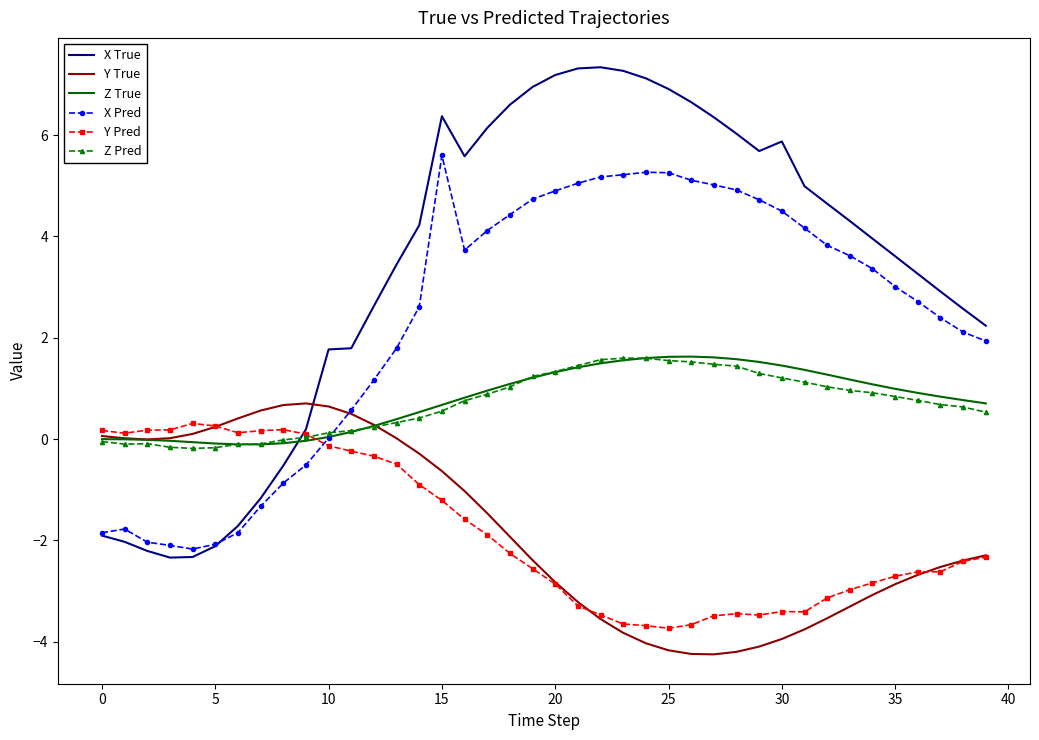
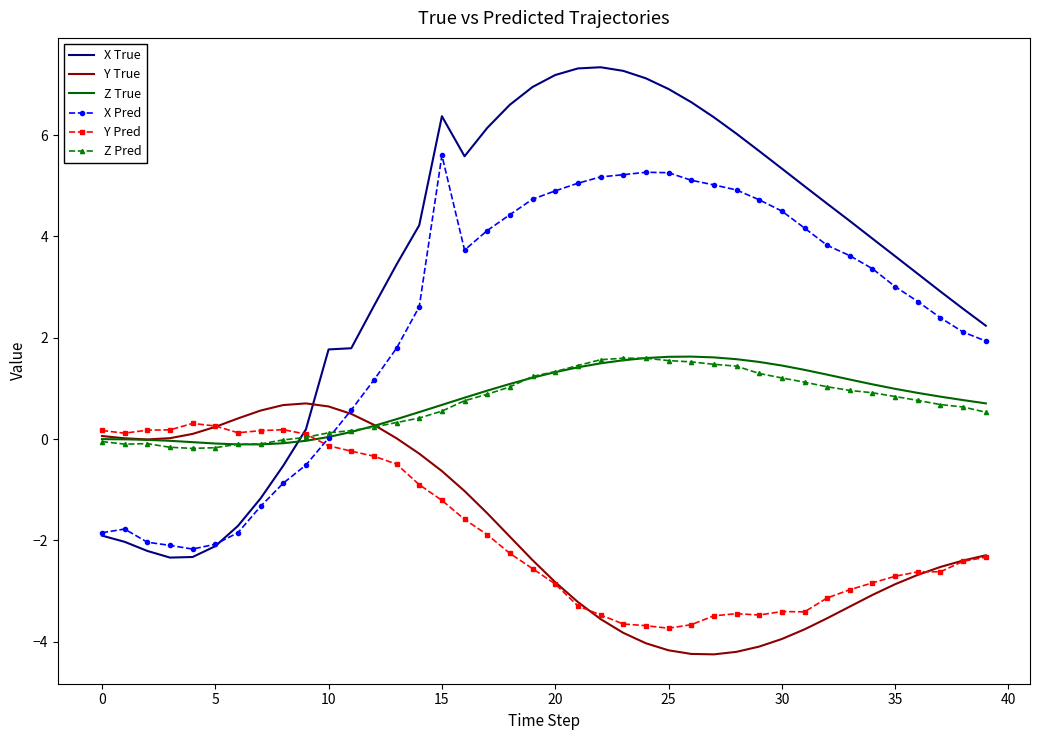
  {
    "X True": {
      "0": -1.9,
      "10": 1.8,
      "15": 6.4,
      "20": 7.2,
      "25": 6.9,
-     "30": 5.9,
+     "30": 5.3,
      "35": 3.6
    },
    "Y True": {
      "0": 0.1,
      "10": 0.6,
      "15": -0.6,
      "25": -4.2,
      "30": -3.9,
      "35": -2.9
    },
    "X Pred": {
      "0": -1.8,
      "15": 5.6,
      "20": 4.9,
      "25": 5.3,
      "30": 4.5,
      "35": 3.0
    },
    "Y Pred": {
      "0": 0.2,
      "10": -0.1,
      "15": -1.2,
      "25": -3.7,
      "30": -3.4,
      "35": -2.7
    }
  }
